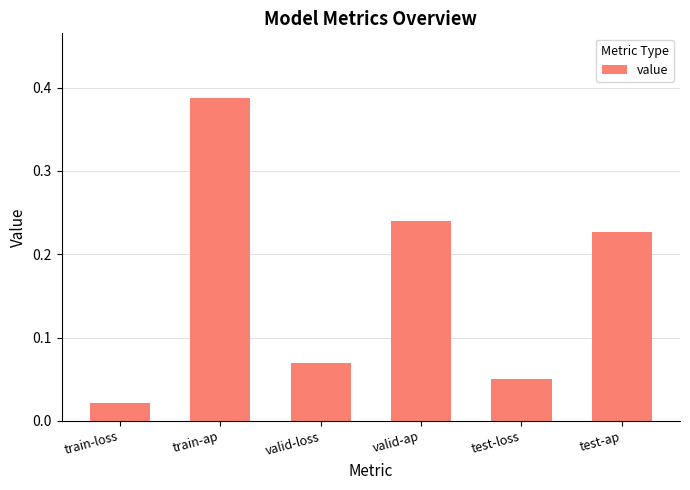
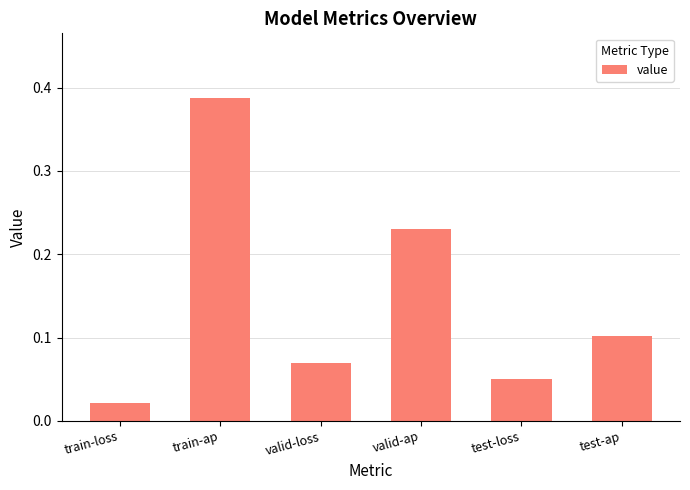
  {
    "train-loss": 0.02,
    "train-ap": 0.39,
    "valid-loss": 0.07,
-   "valid-ap": 0.24,
+   "valid-ap": 0.23,
    "test-loss": 0.05,
-   "test-ap": 0.23
+   "test-ap": 0.10
  }
